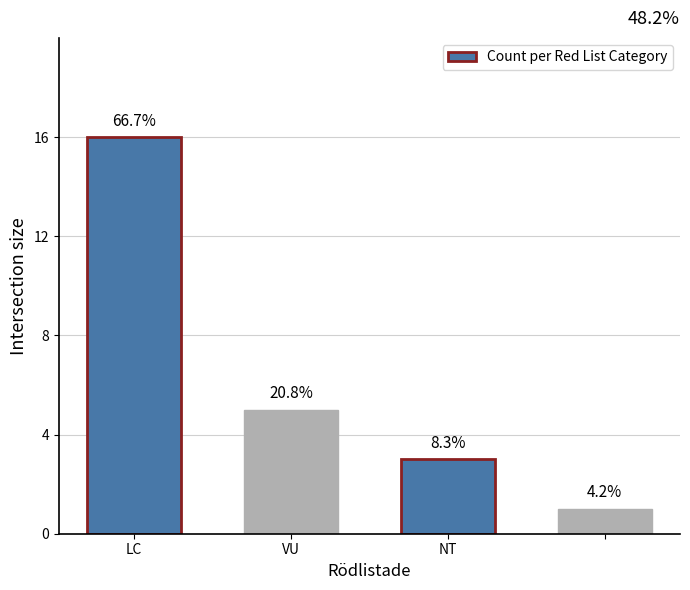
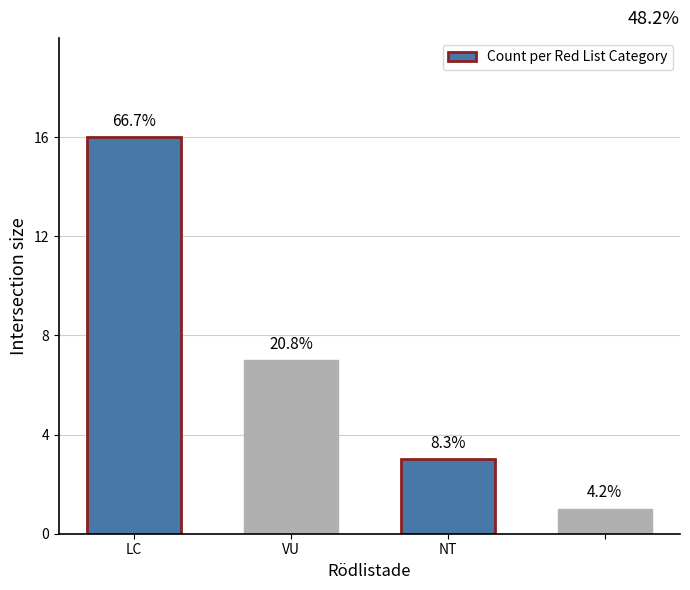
  {
-   "VU": 5
+   "VU": 7
  }
